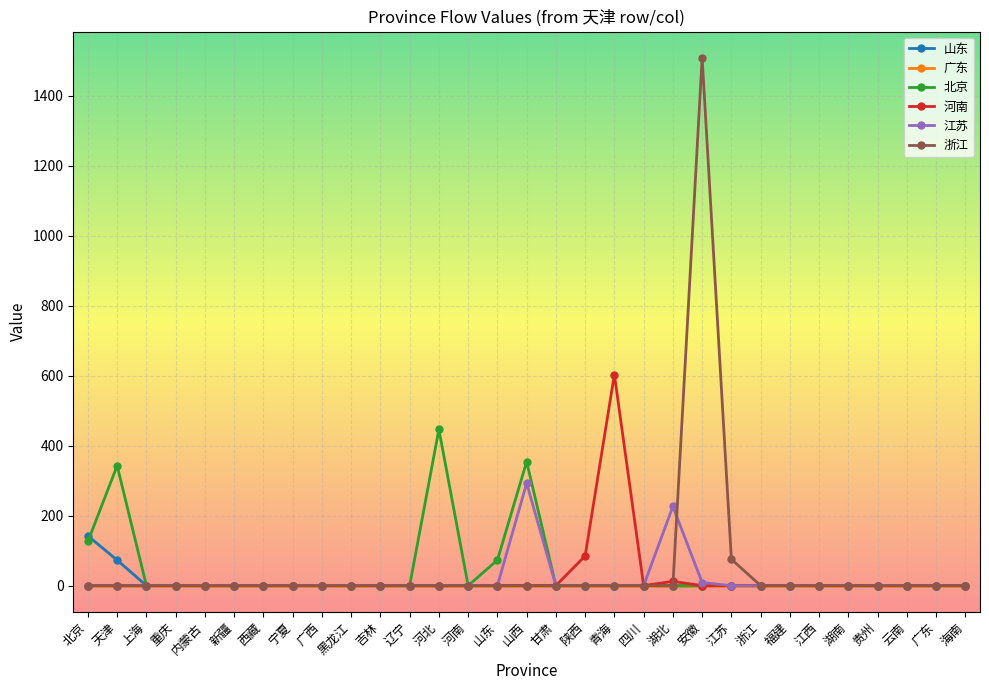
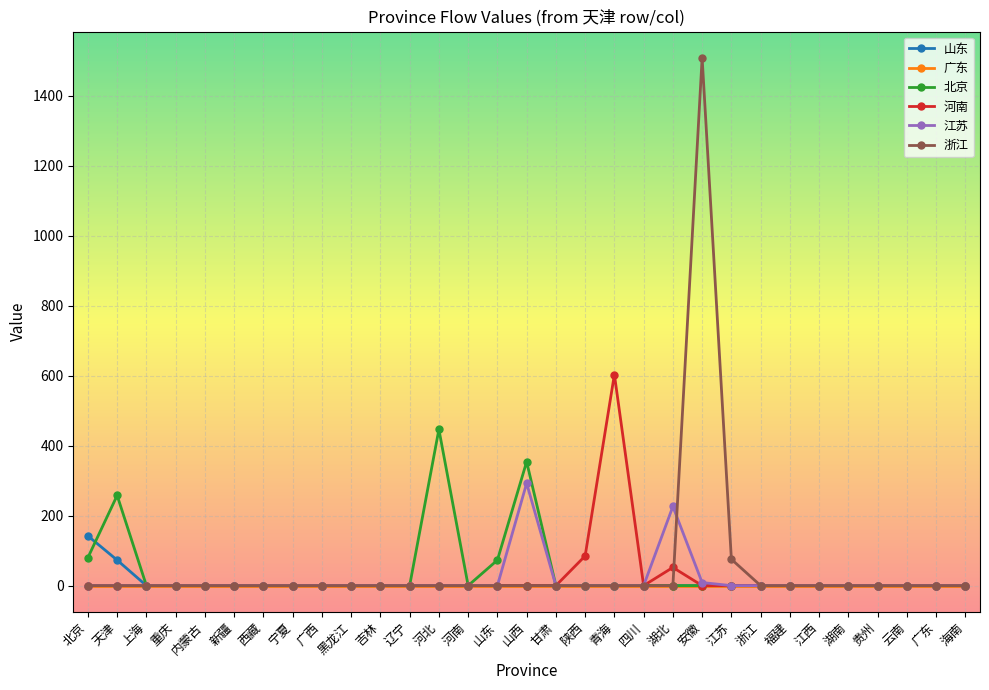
  {
    "山东": {
      "北京": 140,
      "天津": 70
    },
    "北京": {
-     "北京": 130,
-     "天津": 340,
+     "北京": 80,
+     "天津": 260,
      "河北": 450,
      "山东": 70,
      "山西": 350
    },
    "河南": {
      "陕西": 80,
      "青海": 600,
-     "湖北": 10
+     "湖北": 50
    },
    "江苏": {
      "山西": 290,
      "湖北": 230,
      "安徽": 10
    },
    "浙江": {
      "安徽": 1510,
      "江苏": 80
    }
  }
